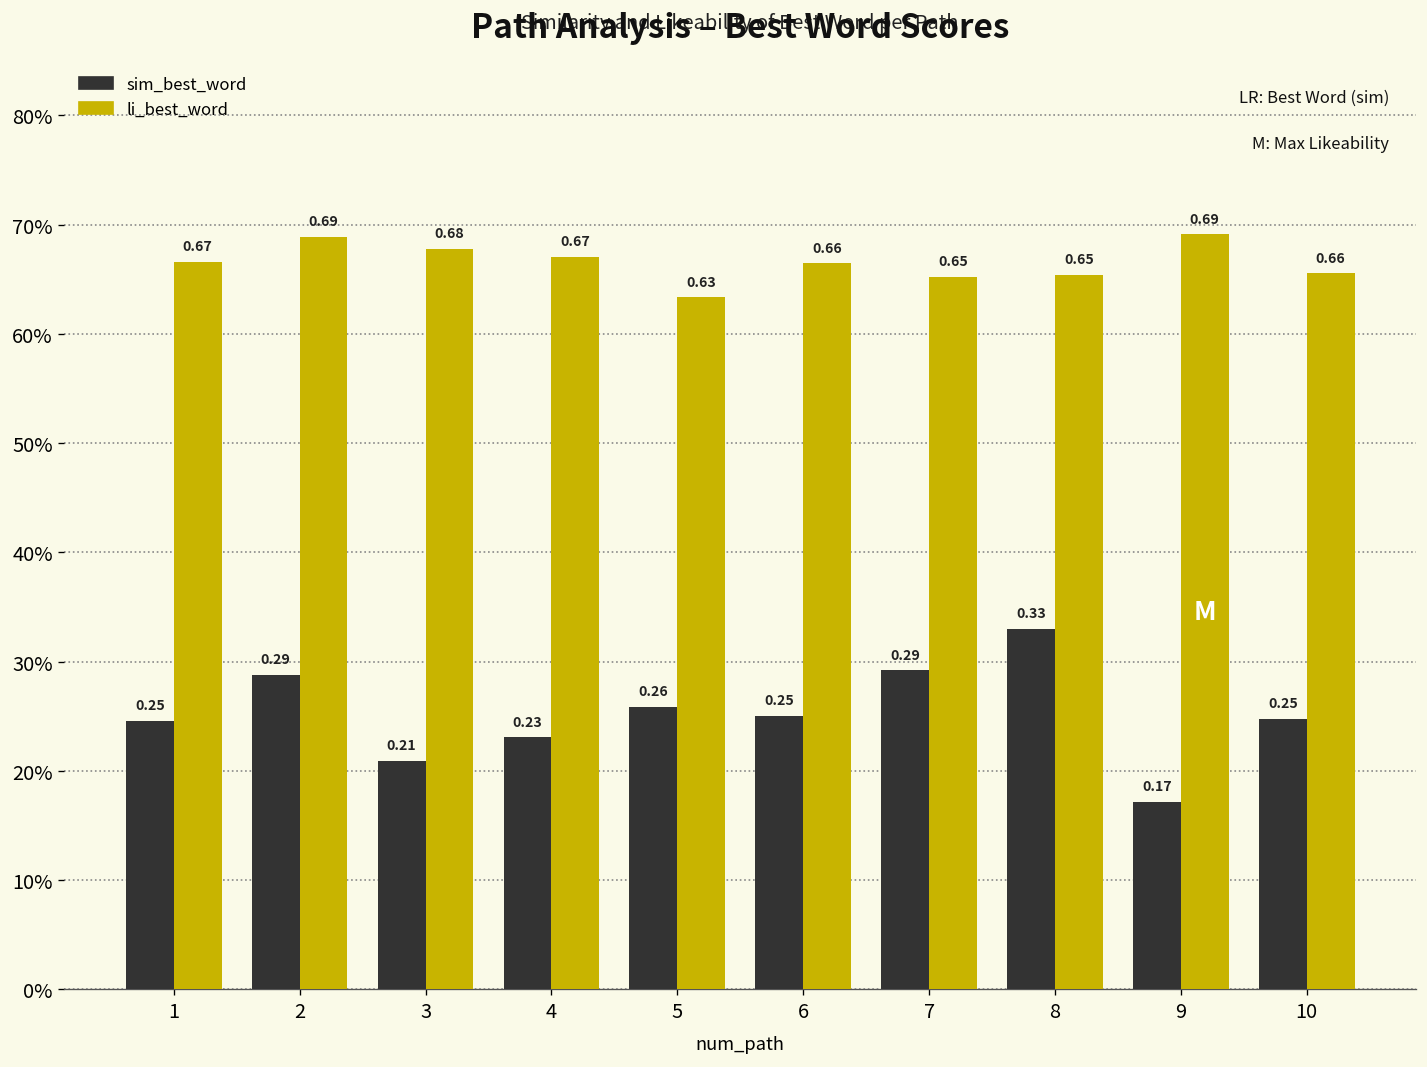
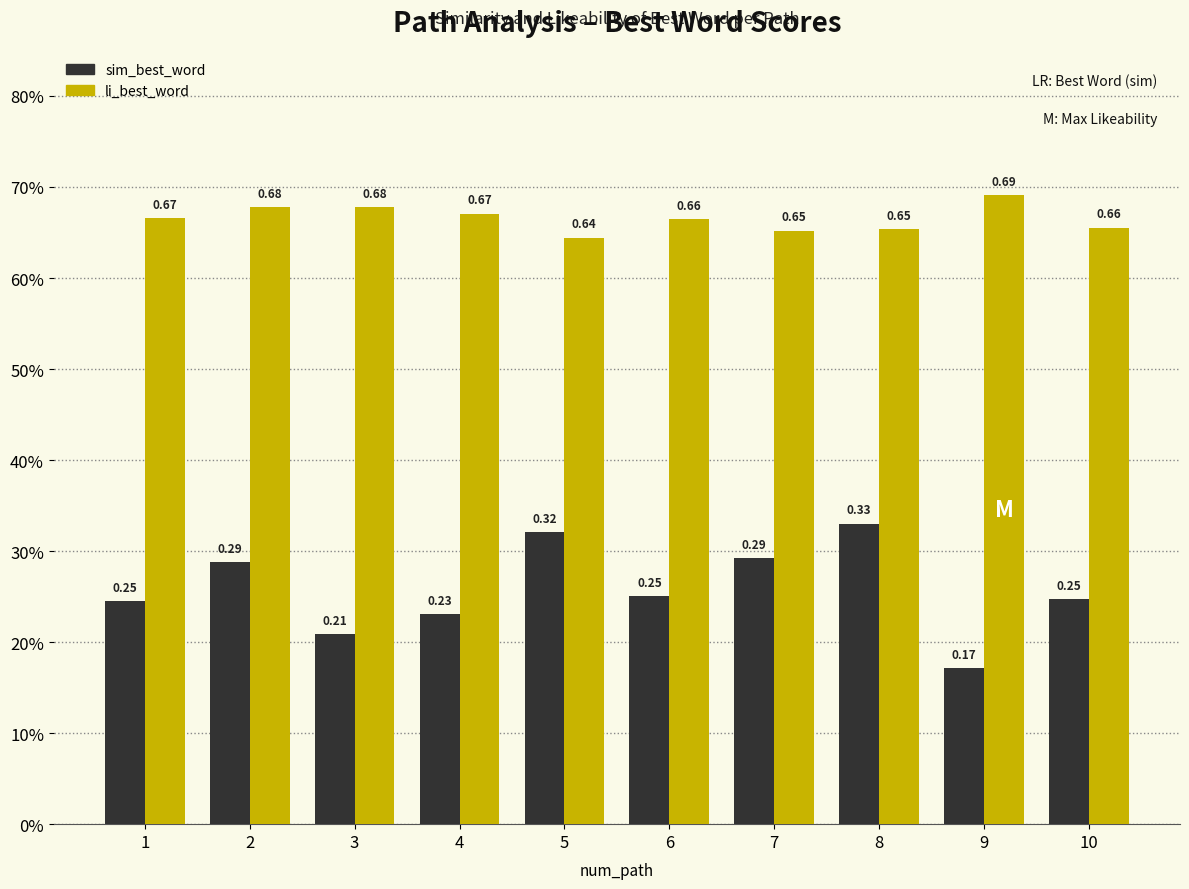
  {
    "sim_best_word": {
      "1": 0.25,
      "2": 0.29,
      "3": 0.21,
      "4": 0.23,
-     "5": 0.26,
+     "5": 0.32,
      "6": 0.25,
      "7": 0.29,
      "8": 0.33,
      "9": 0.17,
      "10": 0.25
    },
    "li_best_word": {
      "1": 0.67,
-     "2": 0.69,
+     "2": 0.68,
      "3": 0.68,
      "4": 0.67,
-     "5": 0.63,
+     "5": 0.64,
      "6": 0.66,
      "7": 0.65,
      "8": 0.65,
      "9": 0.69,
      "10": 0.66
    }
  }
